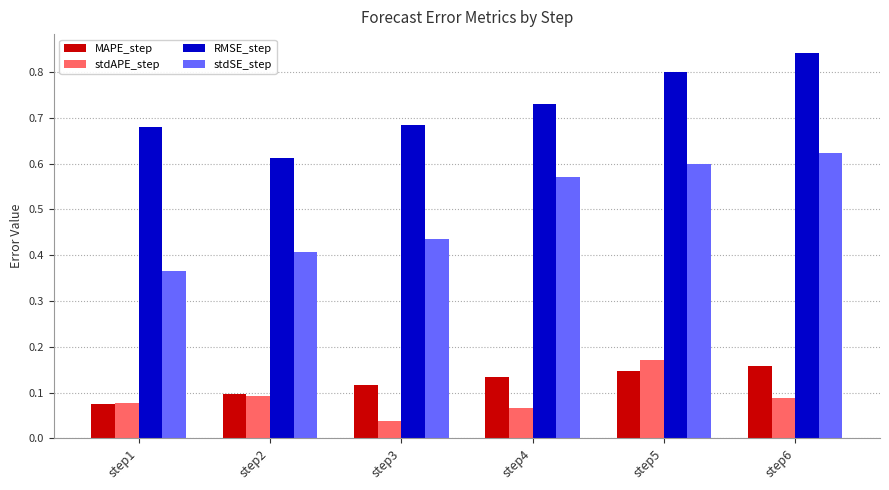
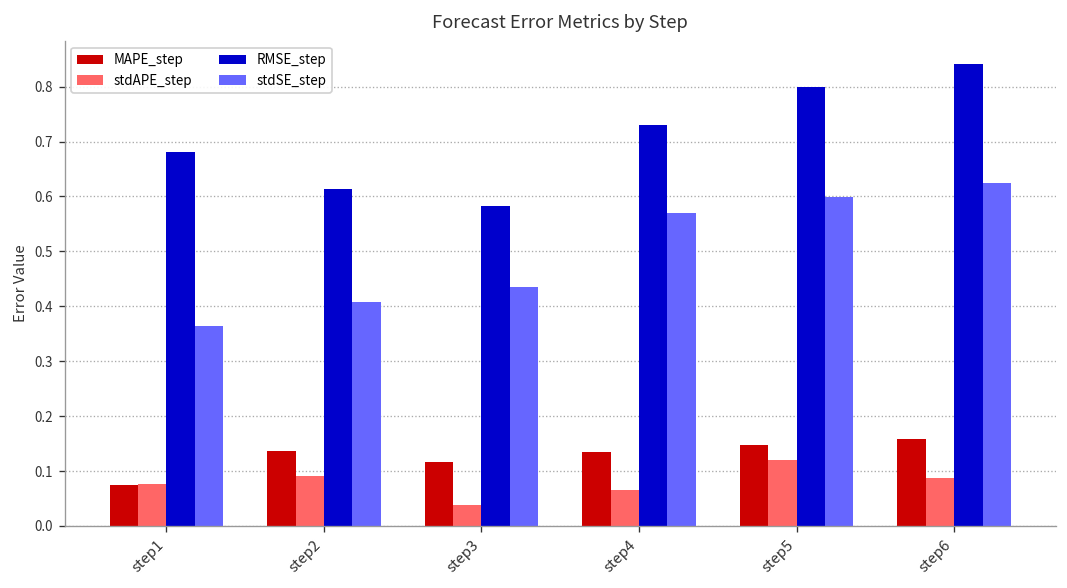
  {
    "MAPE_step": {
      "step1": 0.07,
-     "step2": 0.10,
+     "step2": 0.14,
      "step3": 0.12,
      "step4": 0.13,
      "step5": 0.15,
      "step6": 0.16
    },
    "stdAPE_step": {
      "step1": 0.08,
      "step2": 0.09,
      "step3": 0.04,
      "step4": 0.07,
-     "step5": 0.17,
+     "step5": 0.12,
      "step6": 0.09
    },
    "RMSE_step": {
      "step1": 0.68,
      "step2": 0.61,
-     "step3": 0.68,
+     "step3": 0.58,
      "step4": 0.73,
      "step5": 0.80,
      "step6": 0.84
    },
    "stdSE_step": {
      "step1": 0.36,
      "step2": 0.41,
      "step3": 0.44,
      "step4": 0.57,
      "step5": 0.60,
      "step6": 0.62
    }
  }
